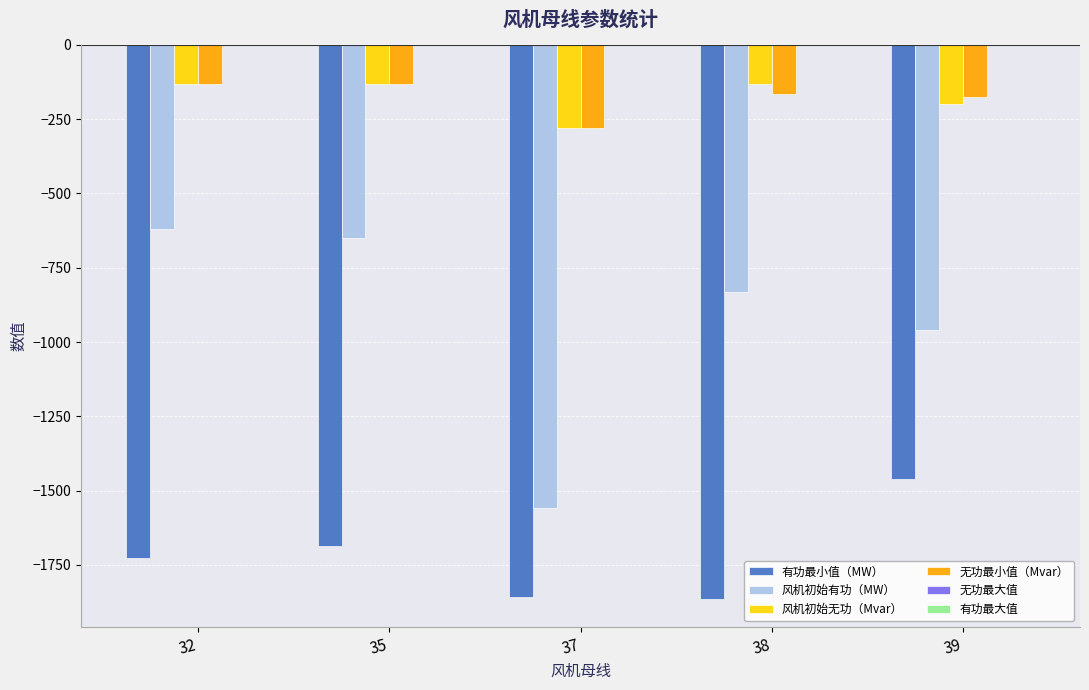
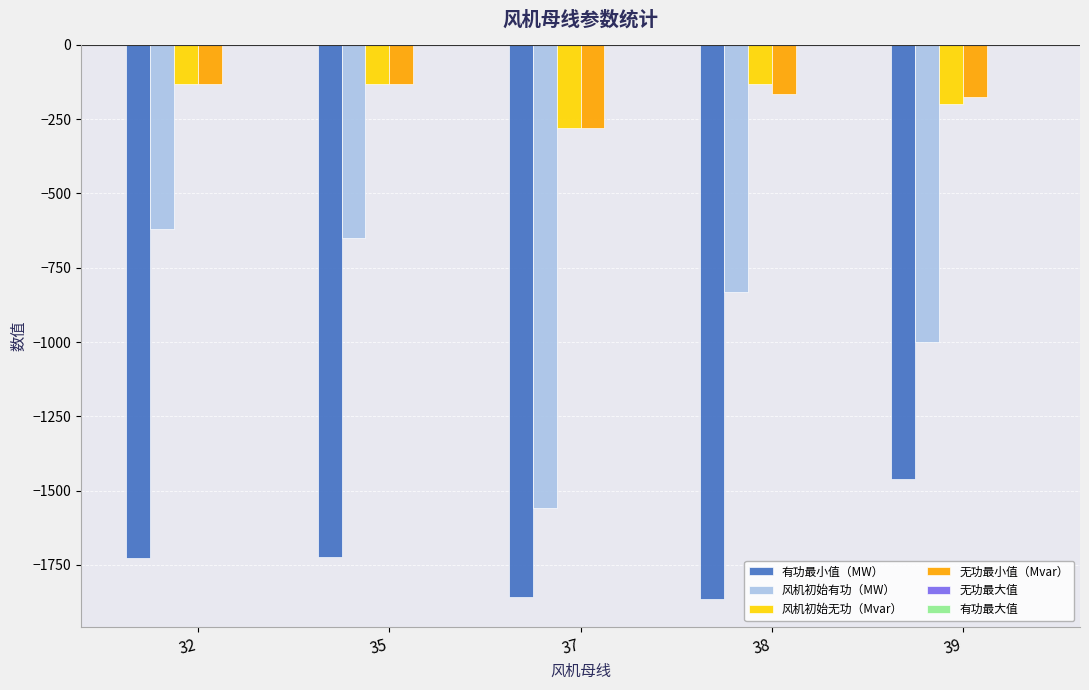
  {
    "有功最小值（MW）": {
      "32": -1730,
-     "35": -1690,
+     "35": -1720,
      "37": -1860,
      "38": -1870,
      "39": -1460
    },
    "风机初始有功（MW）": {
      "32": -620,
      "35": -650,
      "37": -1560,
      "38": -830,
-     "39": -960
+     "39": -1000
    },
    "无功最大值": {
      "32": 0,
      "35": 0,
      "37": 0,
      "38": 0,
      "39": 0
    },
    "有功最大值": {
      "32": 0,
      "35": 0,
      "37": 0,
      "38": 0,
      "39": 0
    }
  }
